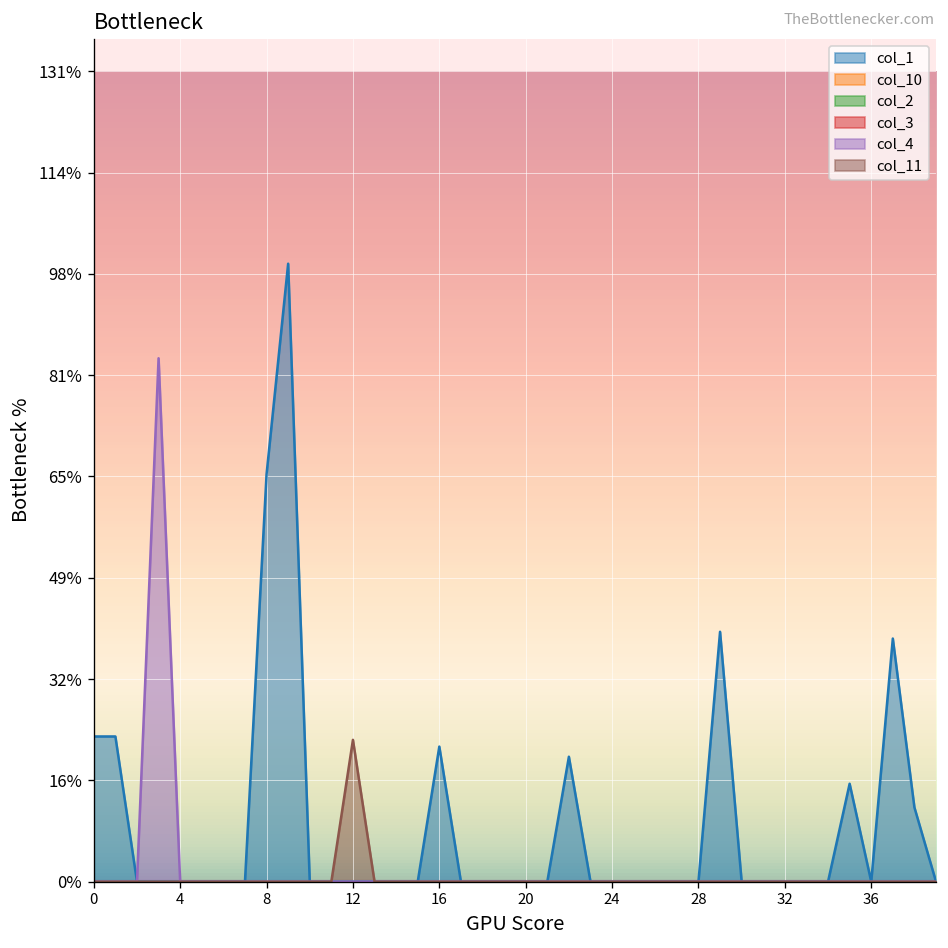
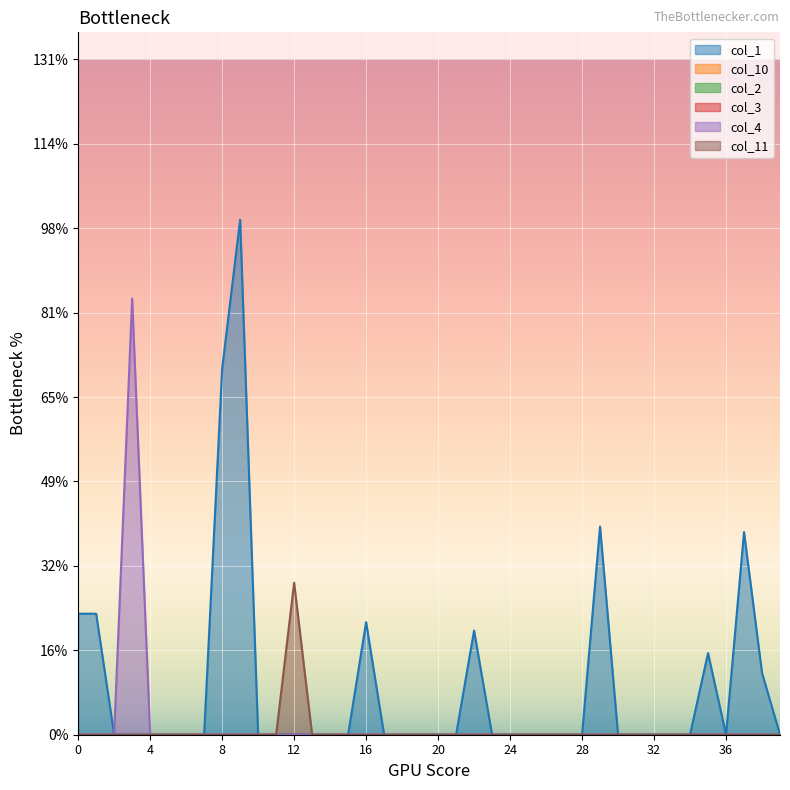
  {
    "col_1": {
      "0": "23%",
-     "8": "66%",
+     "8": "71%",
      "16": "22%"
    },
    "col_11": {
-     "12": "23%"
+     "12": "29%"
    }
  }
